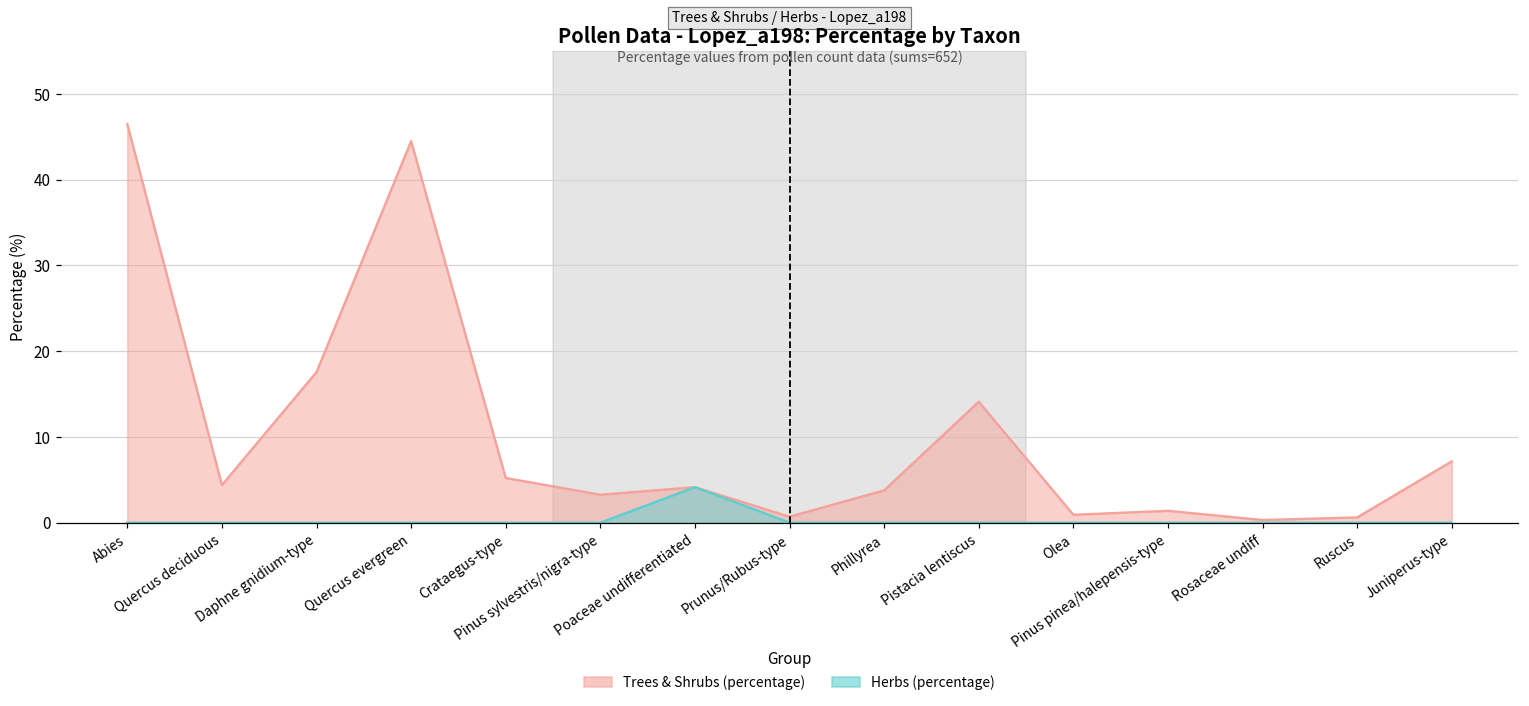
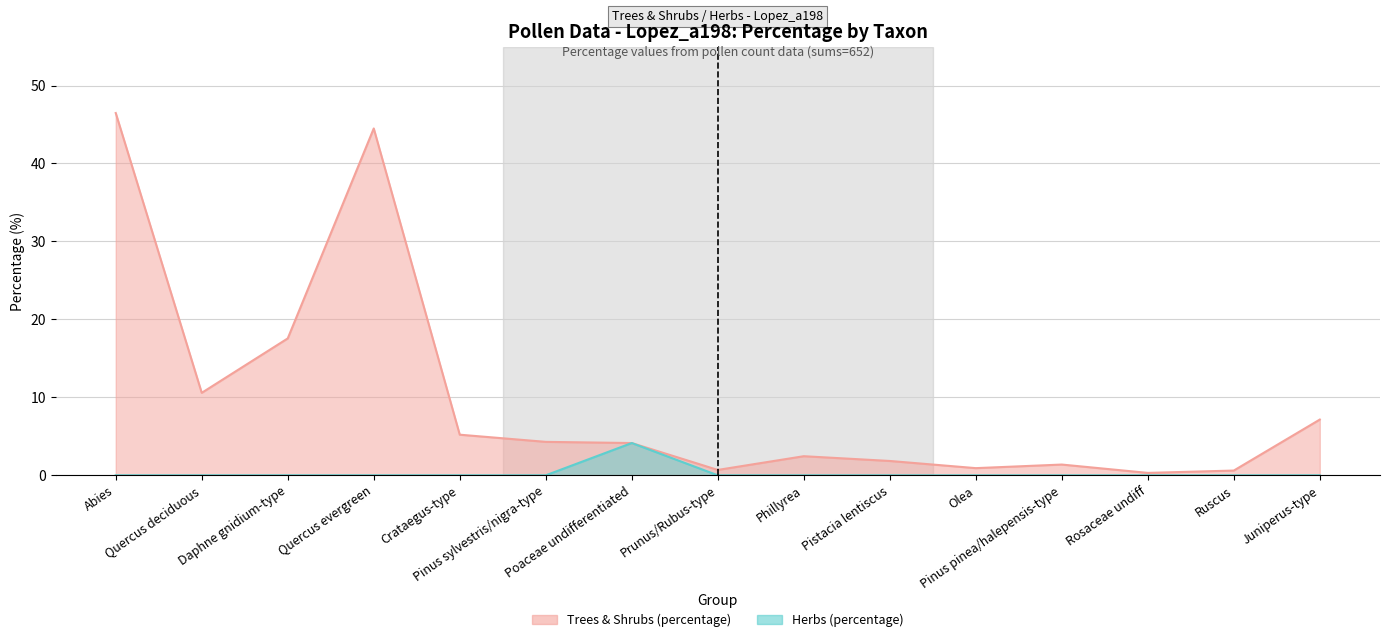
  {
    "Trees & Shrubs (percentage)": {
      "Abies": 46,
-     "Quercus deciduous": 4,
+     "Quercus deciduous": 11,
      "Daphne gnidium-type": 18,
      "Quercus evergreen": 44,
      "Crataegus-type": 5,
-     "Pinus sylvestris/nigra-type": 3,
+     "Pinus sylvestris/nigra-type": 4,
      "Prunus/Rubus-type": 1,
-     "Phillyrea": 4,
-     "Pistacia lentiscus": 14,
+     "Phillyrea": 2,
+     "Pistacia lentiscus": 2,
      "Olea": 1,
      "Pinus pinea/halepensis-type": 1,
      "Ruscus": 1,
      "Juniperus-type": 7
    },
    "Herbs (percentage)": {
      "Abies": 0,
      "Quercus deciduous": 0,
      "Daphne gnidium-type": 0,
      "Quercus evergreen": 0,
      "Crataegus-type": 0,
      "Pinus sylvestris/nigra-type": 0,
      "Prunus/Rubus-type": 0,
      "Phillyrea": 0,
      "Pistacia lentiscus": 0,
      "Olea": 0,
      "Pinus pinea/halepensis-type": 0,
      "Ruscus": 0,
      "Juniperus-type": 0
    }
  }
